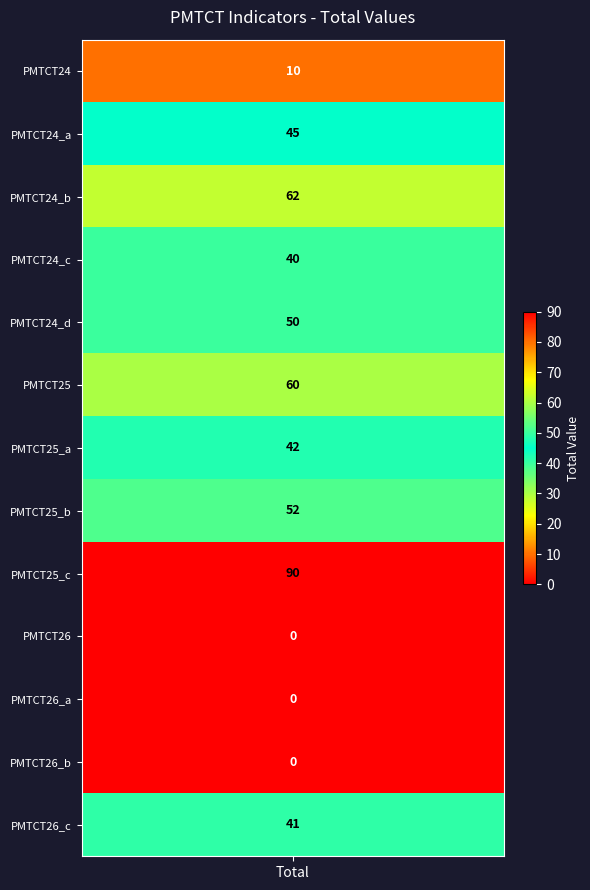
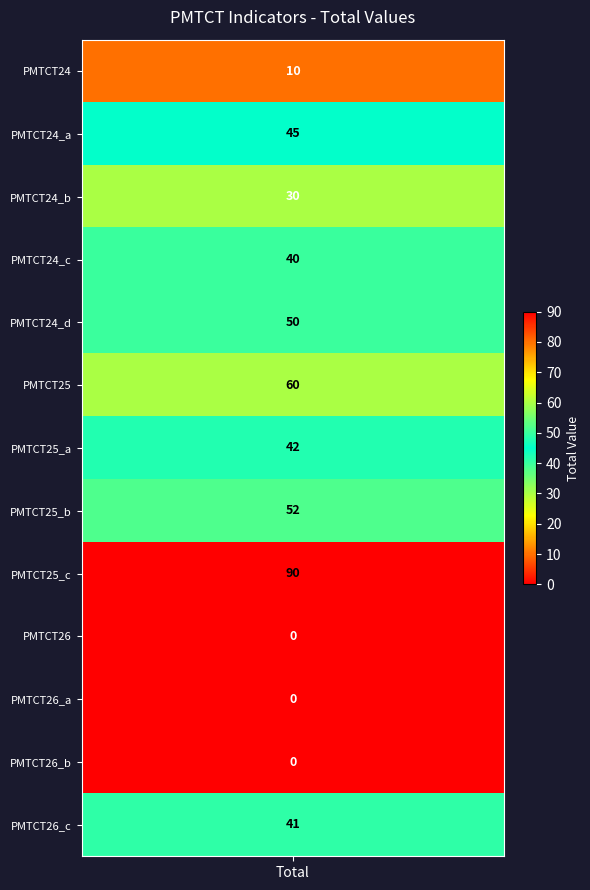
  {
    "PMTCT24": {
      "Total": 10
    },
    "PMTCT24_a": {
      "Total": 45
    },
    "PMTCT24_b": {
-     "Total": 62
+     "Total": 30
    },
    "PMTCT24_c": {
      "Total": 40
    },
    "PMTCT24_d": {
      "Total": 50
    },
    "PMTCT25": {
      "Total": 60
    },
    "PMTCT25_a": {
      "Total": 42
    },
    "PMTCT25_b": {
      "Total": 52
    },
    "PMTCT25_c": {
      "Total": 90
    },
    "PMTCT26": {
      "Total": 0
    },
    "PMTCT26_a": {
      "Total": 0
    },
    "PMTCT26_b": {
      "Total": 0
    },
    "PMTCT26_c": {
      "Total": 41
    }
  }
